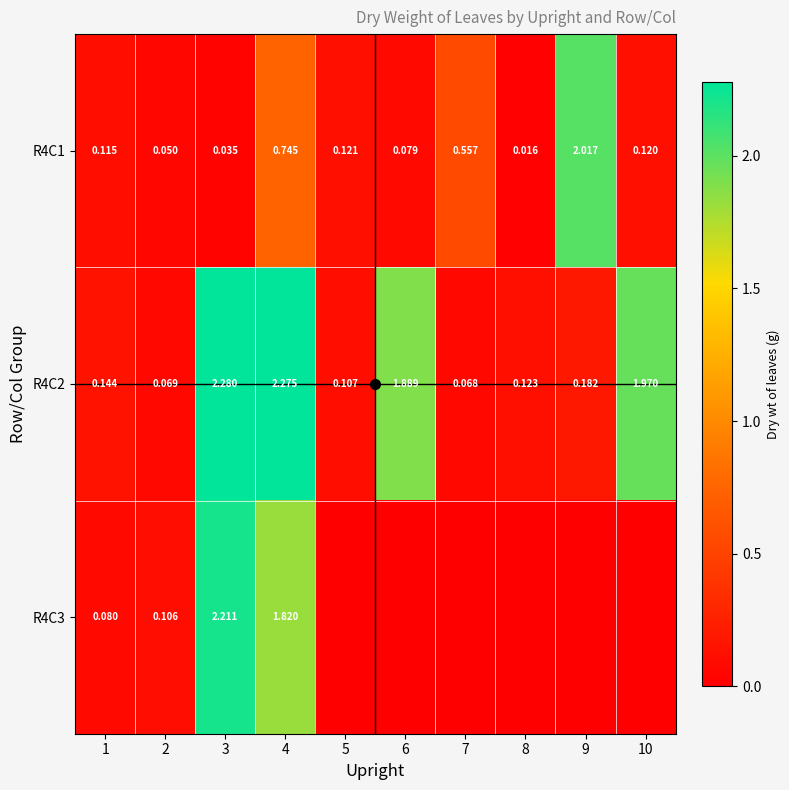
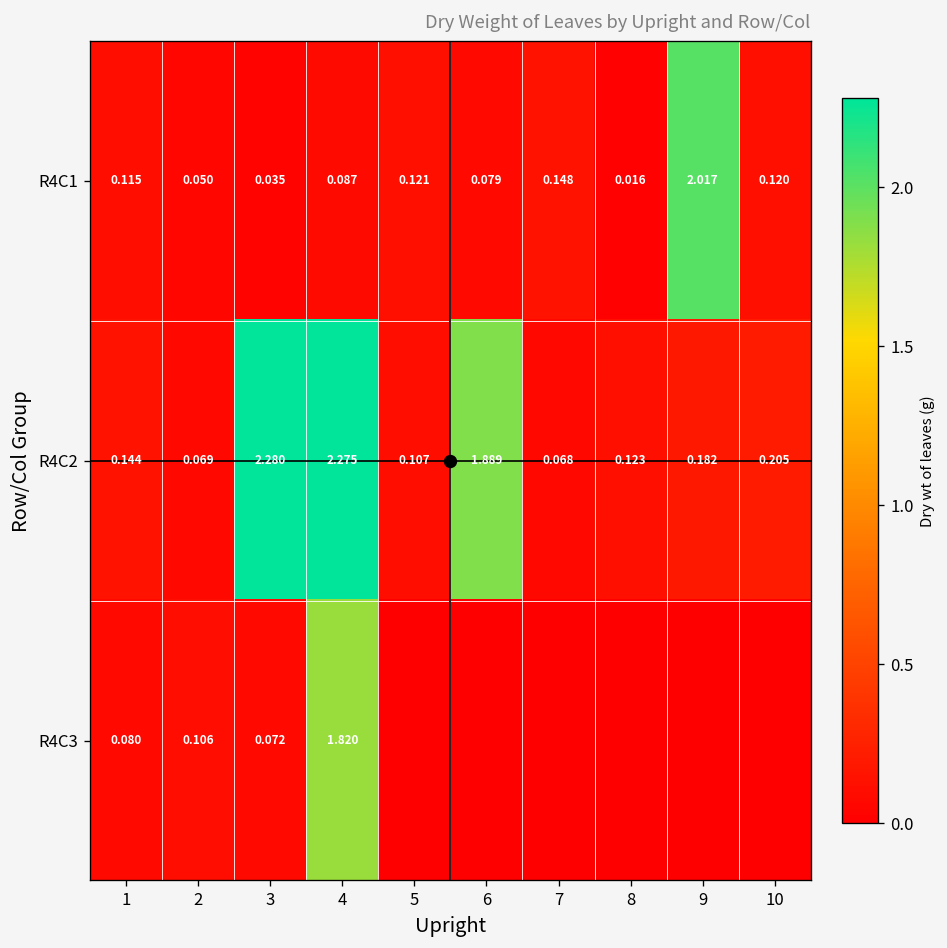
  {
    "R4C1": {
      "1": 0.115,
      "2": 0.050,
      "3": 0.035,
-     "4": 0.745,
+     "4": 0.087,
      "5": 0.121,
      "6": 0.079,
-     "7": 0.557,
+     "7": 0.148,
      "8": 0.016,
      "9": 2.017,
      "10": 0.120
    },
    "R4C2": {
      "1": 0.144,
      "2": 0.069,
      "3": 2.280,
      "4": 2.275,
      "5": 0.107,
      "6": 1.889,
      "7": 0.068,
      "8": 0.123,
      "9": 0.182,
-     "10": 1.970
+     "10": 0.205
    },
    "R4C3": {
      "1": 0.080,
      "2": 0.106,
-     "3": 2.211,
+     "3": 0.072,
      "4": 1.820
    }
  }
